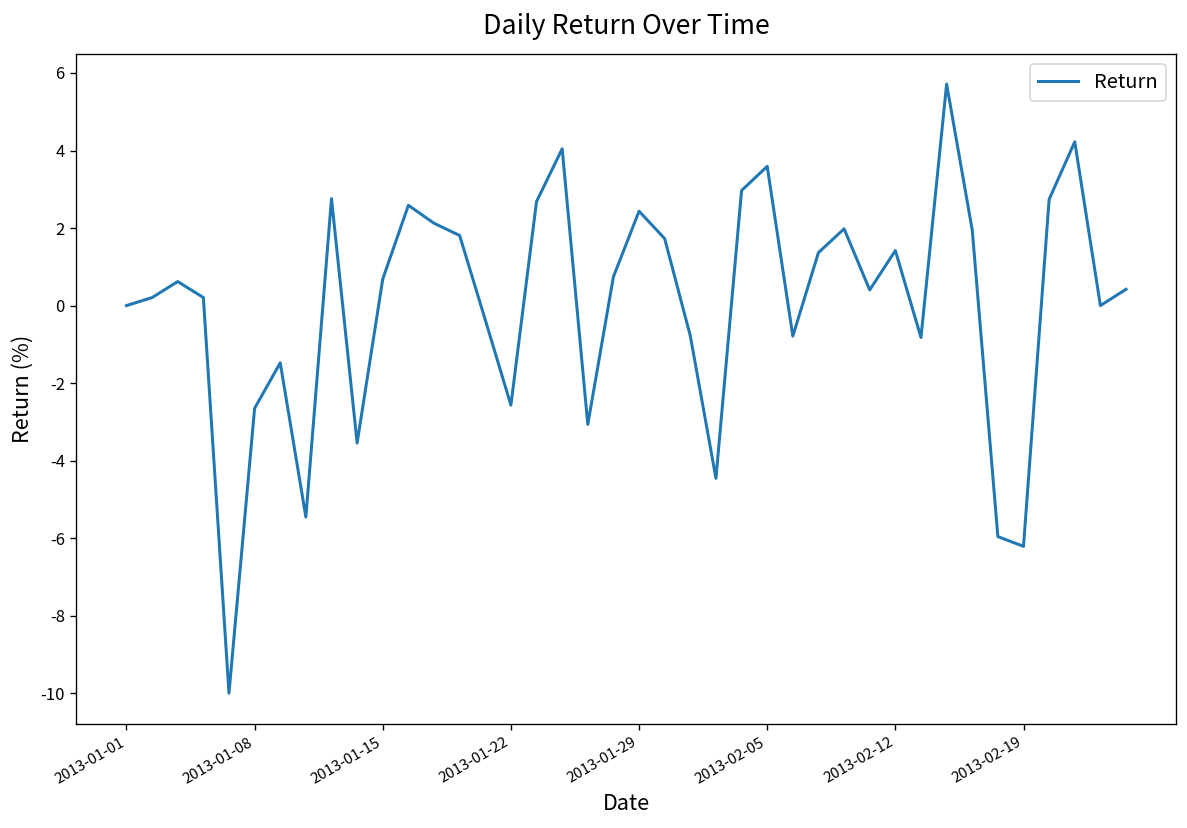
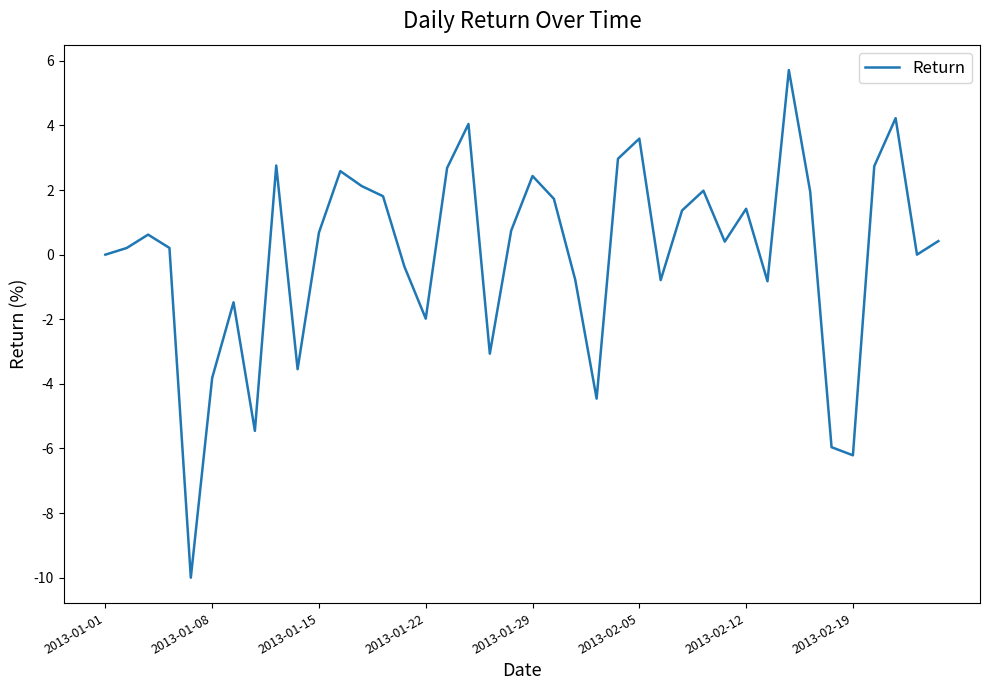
  {
    "2013-01-01": 0.0,
-   "2013-01-08": -2.7,
+   "2013-01-08": -3.8,
    "2013-01-15": 0.7,
-   "2013-01-22": -2.6,
+   "2013-01-22": -2.0,
    "2013-01-29": 2.4,
    "2013-02-05": 3.6,
    "2013-02-12": 1.4,
    "2013-02-19": -6.2
  }
